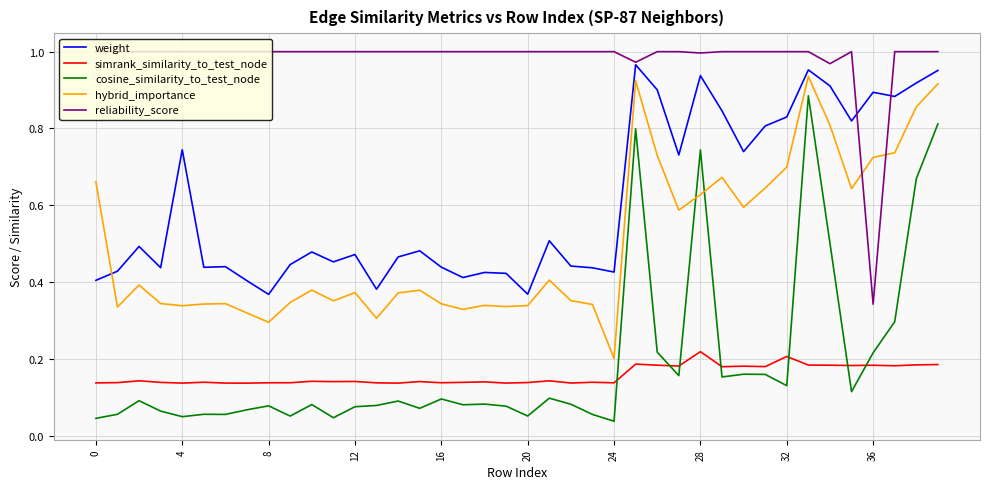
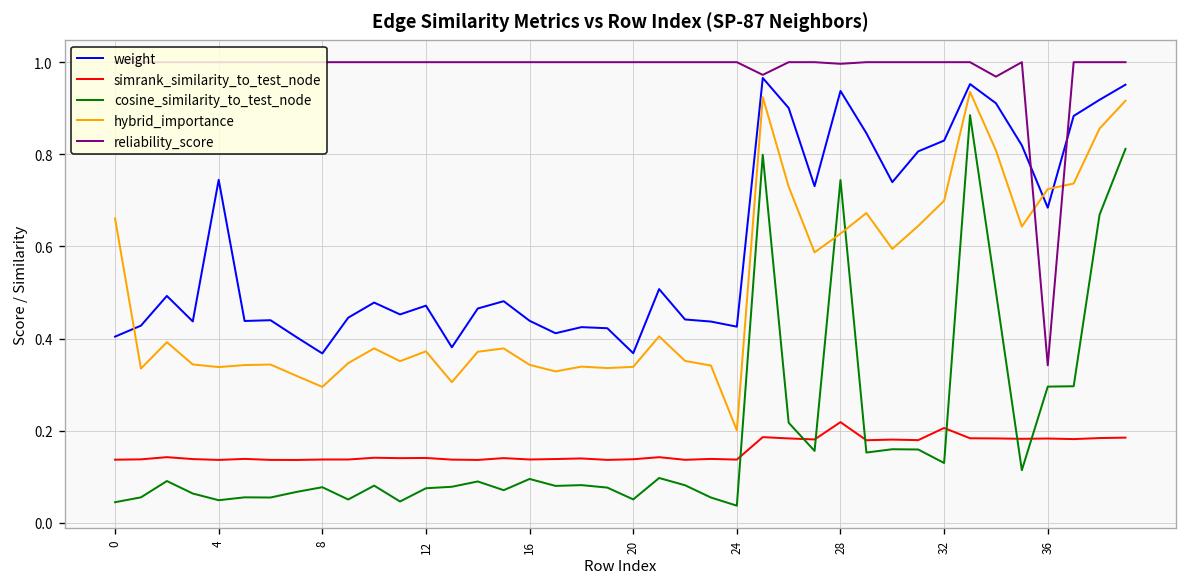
  {
    "weight": {
      "0": 0.40,
      "4": 0.74,
      "8": 0.37,
      "12": 0.47,
      "16": 0.44,
      "20": 0.37,
      "24": 0.43,
      "28": 0.94,
      "32": 0.83,
-     "36": 0.89
+     "36": 0.68
    },
    "simrank_similarity_to_test_node": {
      "0": 0.14,
      "4": 0.14,
      "8": 0.14,
      "12": 0.14,
      "16": 0.14,
      "20": 0.14,
      "24": 0.14,
      "28": 0.22,
      "32": 0.21,
      "36": 0.18
    },
    "cosine_similarity_to_test_node": {
      "0": 0.04,
      "4": 0.05,
      "8": 0.08,
      "12": 0.08,
      "16": 0.10,
      "20": 0.05,
      "24": 0.04,
      "28": 0.74,
      "32": 0.13,
-     "36": 0.22
+     "36": 0.30
    },
    "hybrid_importance": {
      "0": 0.66,
      "4": 0.34,
      "8": 0.30,
      "12": 0.37,
      "16": 0.34,
      "20": 0.34,
      "24": 0.20,
      "28": 0.63,
      "32": 0.70,
      "36": 0.72
    },
    "reliability_score": {
      "12": 1.00,
      "16": 1.00,
      "20": 1.00,
      "24": 1.00,
      "28": 1.00,
      "32": 1.00,
      "36": 0.34
    }
  }
